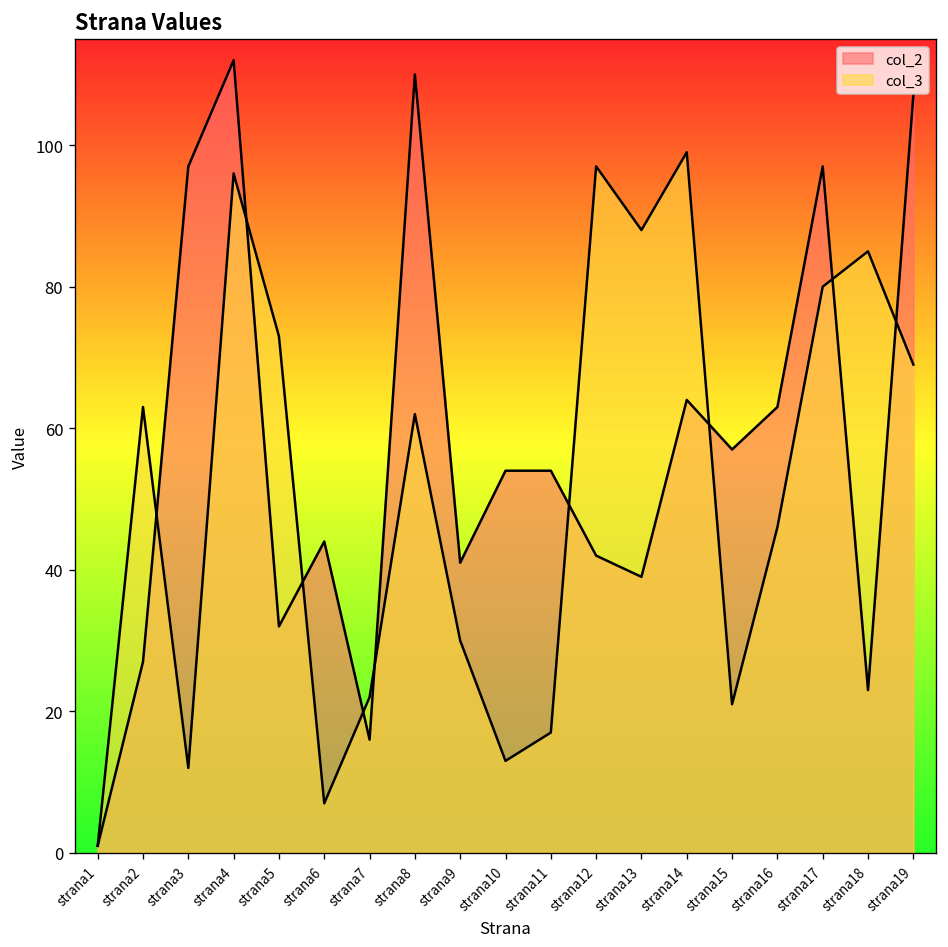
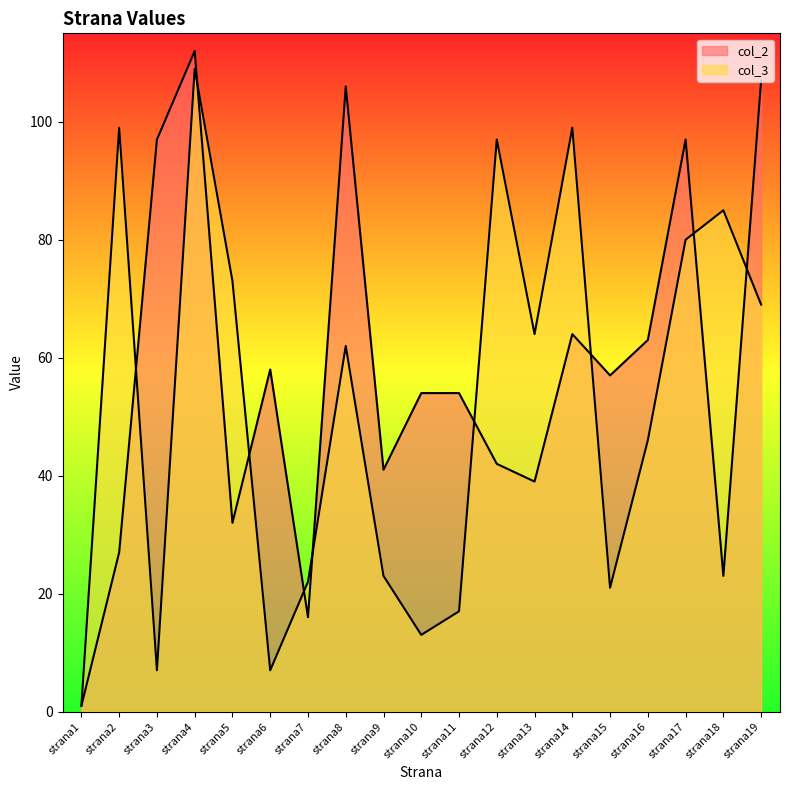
  {
    "col_2": {
      "strana2": 27,
      "strana3": 97,
      "strana4": 112,
      "strana5": 32,
-     "strana6": 44,
+     "strana6": 58,
      "strana7": 16,
-     "strana8": 110,
+     "strana8": 106,
      "strana9": 41,
      "strana10": 54,
      "strana11": 54,
      "strana12": 42,
      "strana13": 39,
      "strana14": 64,
      "strana15": 57,
      "strana16": 63,
      "strana17": 97,
      "strana18": 23
    },
    "col_3": {
-     "strana2": 63,
-     "strana3": 12,
-     "strana4": 96,
+     "strana2": 99,
+     "strana3": 7,
+     "strana4": 109,
      "strana5": 73,
      "strana6": 7,
      "strana7": 22,
      "strana8": 62,
-     "strana9": 30,
+     "strana9": 23,
      "strana10": 13,
      "strana11": 17,
      "strana12": 97,
-     "strana13": 88,
+     "strana13": 64,
      "strana14": 99,
      "strana15": 21,
      "strana16": 46,
      "strana17": 80,
      "strana18": 85,
      "strana19": 69
    }
  }
